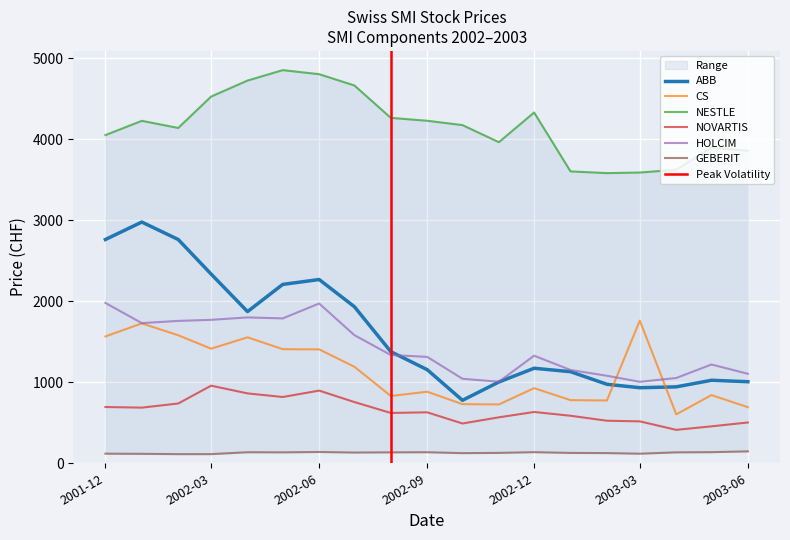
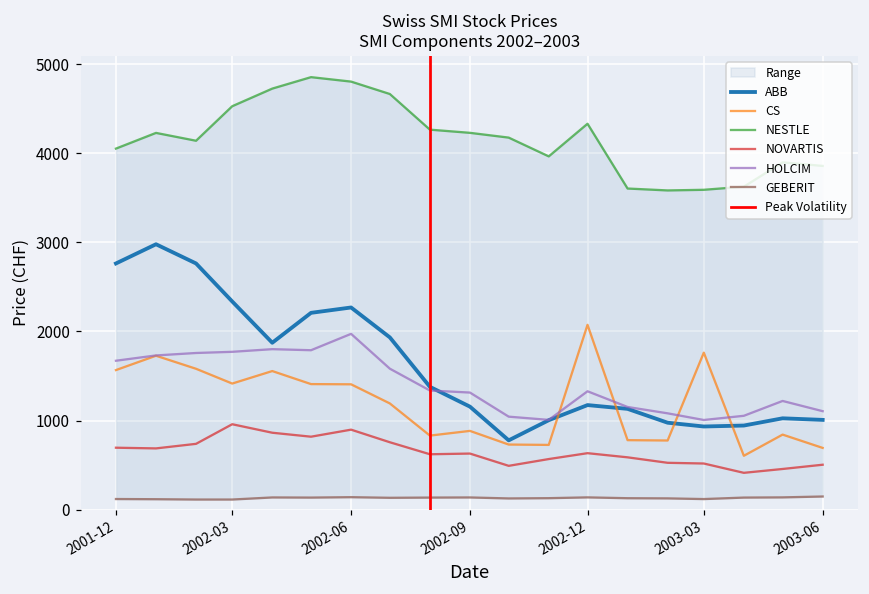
  {
    "ABB": {
      "2001-12": 2800,
      "2002-03": 2300,
      "2002-06": 2300,
      "2002-09": 1200,
      "2002-12": 1200,
      "2003-03": 900,
      "2003-06": 1000
    },
    "CS": {
      "2001-12": 1600,
      "2002-03": 1400,
      "2002-06": 1400,
      "2002-09": 900,
-     "2002-12": 900,
+     "2002-12": 2100,
      "2003-03": 1800,
      "2003-06": 700
    },
    "Range": {
      "2001-12": 4100,
      "2002-03": 4500,
      "2002-06": 4800,
      "2002-09": 4200,
      "2002-12": 4300,
      "2003-03": 3600
    },
    "NOVARTIS": {
      "2001-12": 700,
      "2002-03": 1000,
      "2002-06": 900,
      "2002-09": 600,
      "2002-12": 600,
      "2003-03": 500,
      "2003-06": 500
    },
    "HOLCIM": {
-     "2001-12": 2000,
+     "2001-12": 1700,
      "2002-03": 1800,
      "2002-06": 2000,
      "2002-09": 1300,
      "2002-12": 1300,
      "2003-03": 1000,
      "2003-06": 1100
    },
    "GEBERIT": {
      "2001-12": 100,
      "2002-03": 100,
      "2002-06": 100,
      "2002-09": 100,
      "2002-12": 100,
      "2003-03": 100,
      "2003-06": 100
    }
  }
